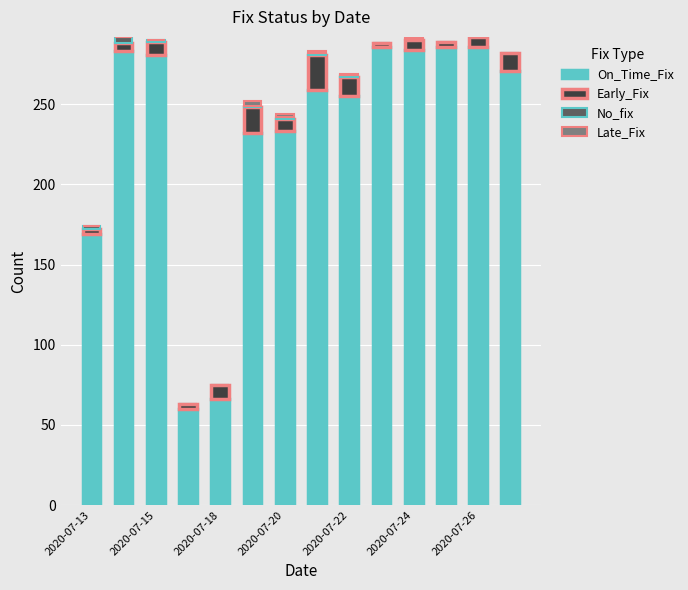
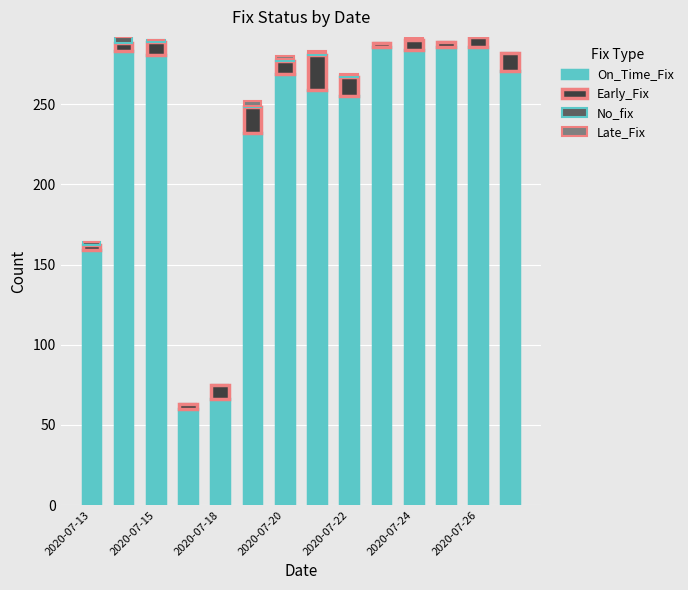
  {
    "On_Time_Fix": {
-     "2020-07-13": 169,
+     "2020-07-13": 159,
      "2020-07-15": 281,
      "2020-07-18": 66,
-     "2020-07-20": 233,
+     "2020-07-20": 269,
      "2020-07-22": 255,
      "2020-07-24": 284,
      "2020-07-26": 286
    }
  }
